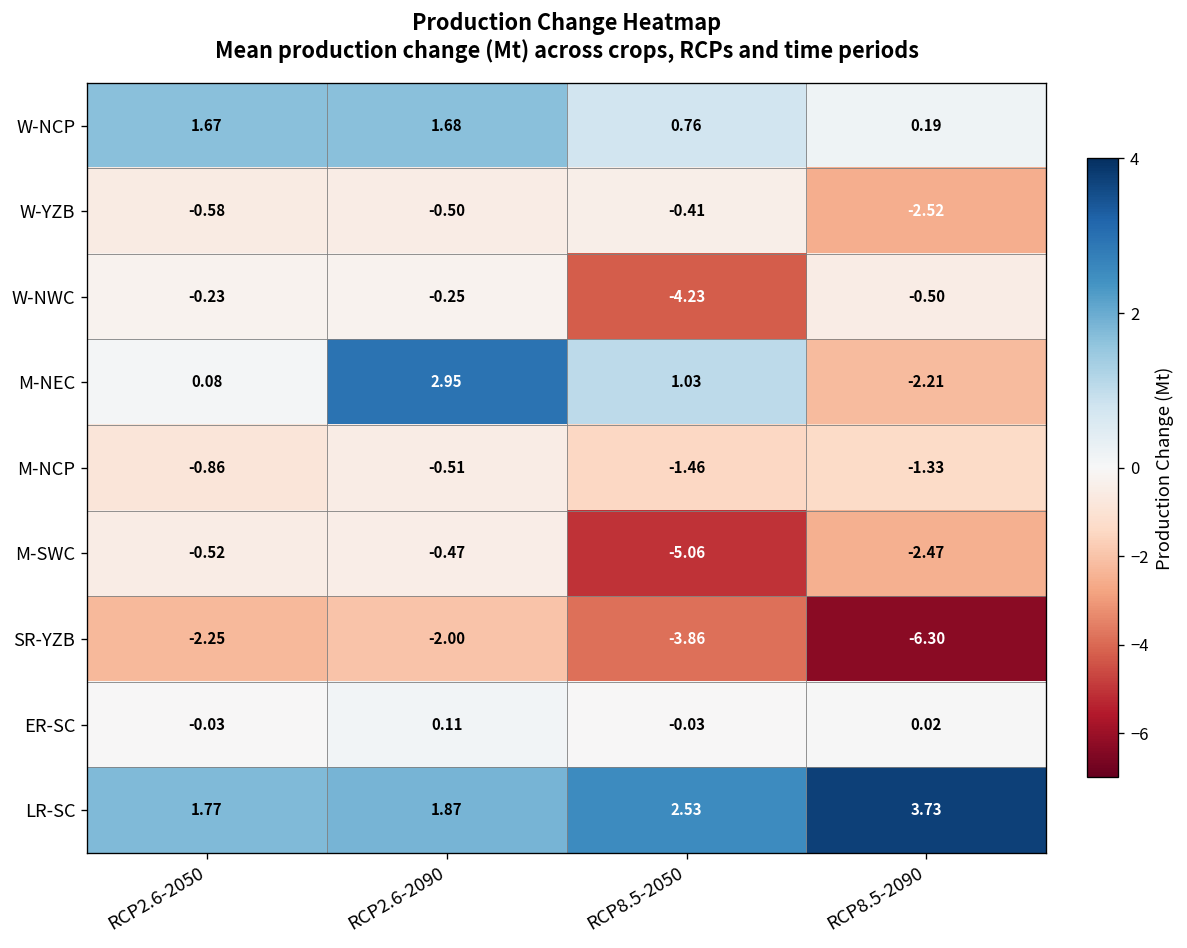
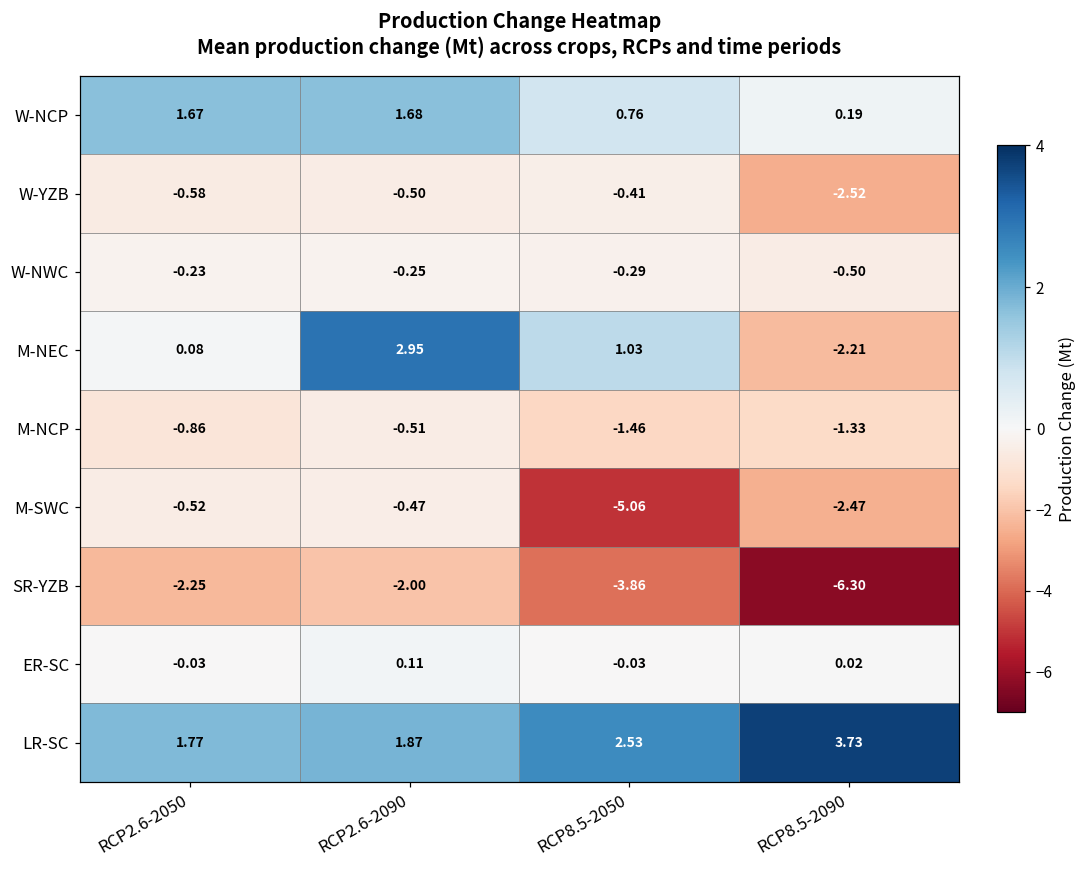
  {
    "W-NCP": {
      "RCP2.6-2050": 1.67,
      "RCP2.6-2090": 1.68,
      "RCP8.5-2050": 0.76,
      "RCP8.5-2090": 0.19
    },
    "W-YZB": {
      "RCP2.6-2050": -0.58,
      "RCP2.6-2090": -0.50,
      "RCP8.5-2050": -0.41,
      "RCP8.5-2090": -2.52
    },
    "W-NWC": {
      "RCP2.6-2050": -0.23,
      "RCP2.6-2090": -0.25,
-     "RCP8.5-2050": -4.23,
+     "RCP8.5-2050": -0.29,
      "RCP8.5-2090": -0.50
    },
    "M-NEC": {
      "RCP2.6-2050": 0.08,
      "RCP2.6-2090": 2.95,
      "RCP8.5-2050": 1.03,
      "RCP8.5-2090": -2.21
    },
    "M-NCP": {
      "RCP2.6-2050": -0.86,
      "RCP2.6-2090": -0.51,
      "RCP8.5-2050": -1.46,
      "RCP8.5-2090": -1.33
    },
    "M-SWC": {
      "RCP2.6-2050": -0.52,
      "RCP2.6-2090": -0.47,
      "RCP8.5-2050": -5.06,
      "RCP8.5-2090": -2.47
    },
    "SR-YZB": {
      "RCP2.6-2050": -2.25,
      "RCP2.6-2090": -2.00,
      "RCP8.5-2050": -3.86,
      "RCP8.5-2090": -6.30
    },
    "ER-SC": {
      "RCP2.6-2050": -0.03,
      "RCP2.6-2090": 0.11,
      "RCP8.5-2050": -0.03,
      "RCP8.5-2090": 0.02
    },
    "LR-SC": {
      "RCP2.6-2050": 1.77,
      "RCP2.6-2090": 1.87,
      "RCP8.5-2050": 2.53,
      "RCP8.5-2090": 3.73
    }
  }
